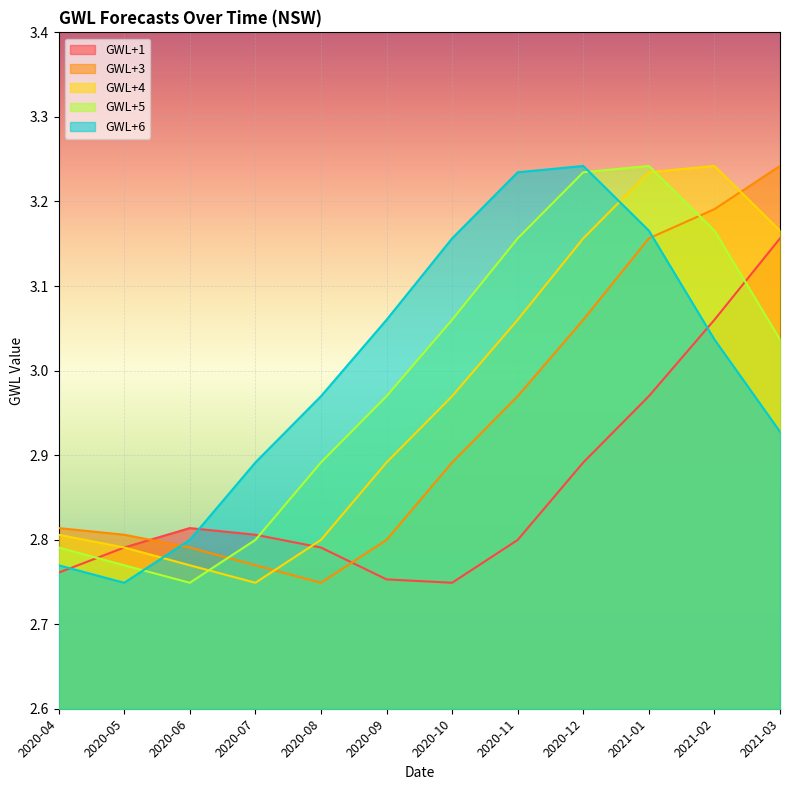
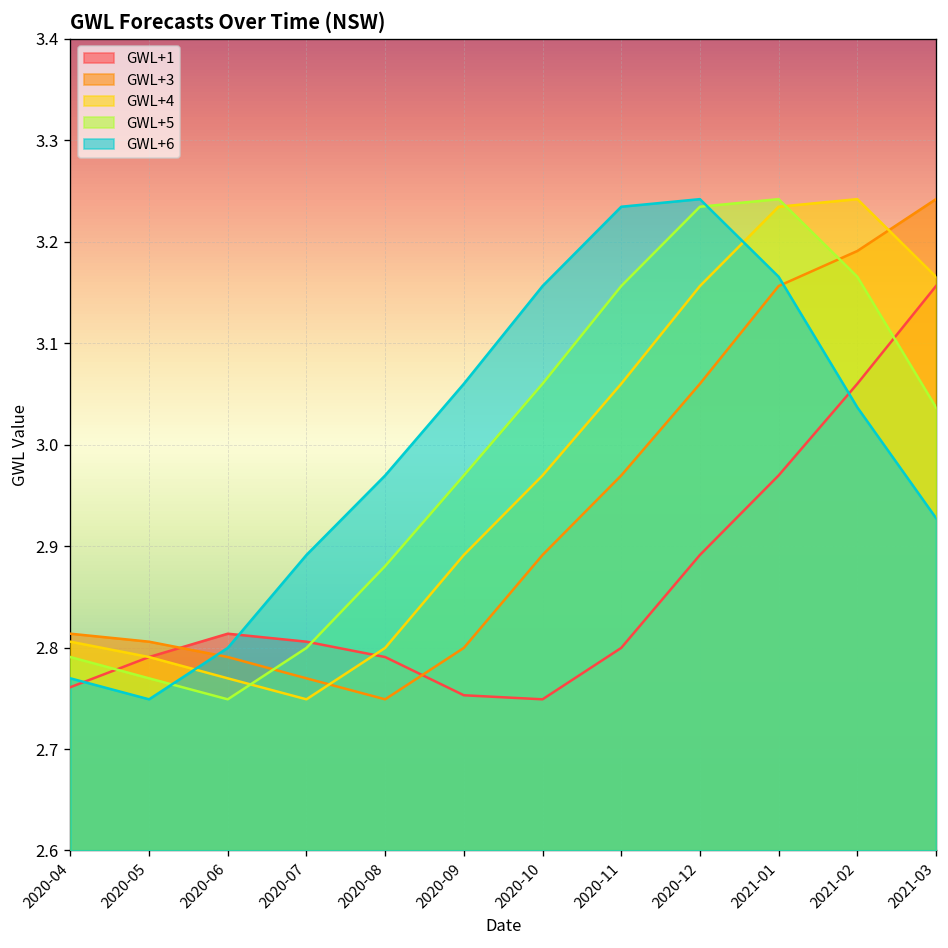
  {
    "GWL+1": {
      "2020-04": 2.76,
      "2020-06": 2.81,
      "2020-07": 2.81,
      "2020-08": 2.79,
      "2020-09": 2.75,
      "2020-10": 2.75,
      "2020-11": 2.80,
      "2020-12": 2.89,
      "2021-01": 2.97,
      "2021-02": 3.06,
      "2021-03": 3.16
    },
    "GWL+3": {
      "2020-04": 2.81,
      "2020-05": 2.81,
      "2020-06": 2.79,
      "2020-07": 2.77,
      "2020-08": 2.75,
      "2020-09": 2.80,
      "2020-10": 2.89,
      "2020-11": 2.97,
      "2020-12": 3.06,
      "2021-01": 3.16,
      "2021-02": 3.19,
      "2021-03": 3.24
    },
    "GWL+4": {
      "2020-04": 2.81,
      "2020-06": 2.77,
      "2020-07": 2.75,
      "2020-08": 2.80,
      "2020-09": 2.89,
      "2020-10": 2.97,
      "2020-11": 3.06,
      "2020-12": 3.16,
      "2021-01": 3.23,
      "2021-02": 3.24,
      "2021-03": 3.17
    },
    "GWL+5": {
      "2020-04": 2.79,
      "2020-05": 2.77,
      "2020-06": 2.75,
      "2020-07": 2.80,
-     "2020-08": 2.89,
+     "2020-08": 2.88,
      "2020-09": 2.97,
      "2020-10": 3.06,
      "2020-11": 3.16,
      "2020-12": 3.23,
      "2021-01": 3.24,
      "2021-02": 3.17,
      "2021-03": 3.04
    },
    "GWL+6": {
      "2020-04": 2.77,
      "2020-05": 2.75,
      "2020-06": 2.80,
      "2020-07": 2.89,
      "2020-08": 2.97,
      "2020-09": 3.06,
      "2020-10": 3.16,
      "2020-11": 3.23,
      "2020-12": 3.24,
      "2021-01": 3.17,
      "2021-02": 3.04,
      "2021-03": 2.93
    }
  }
